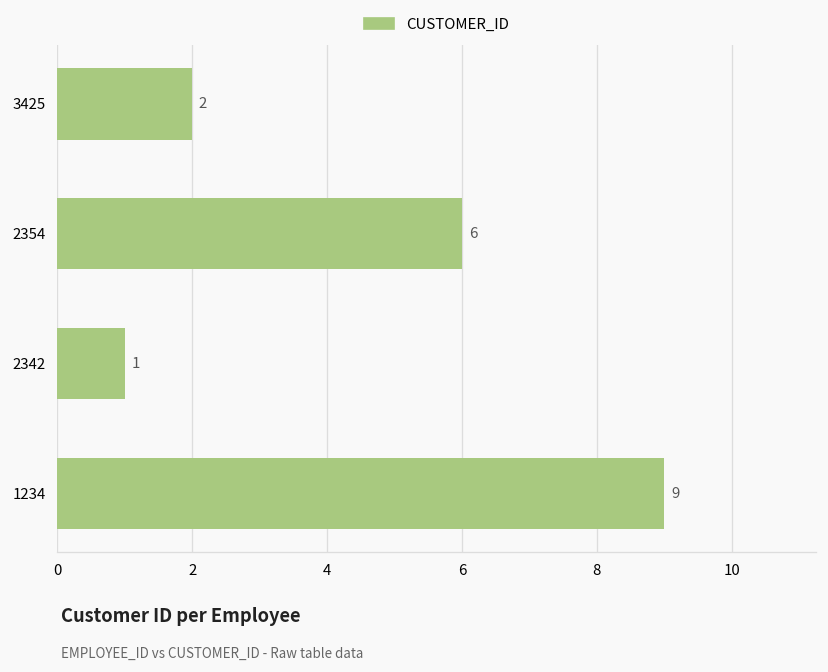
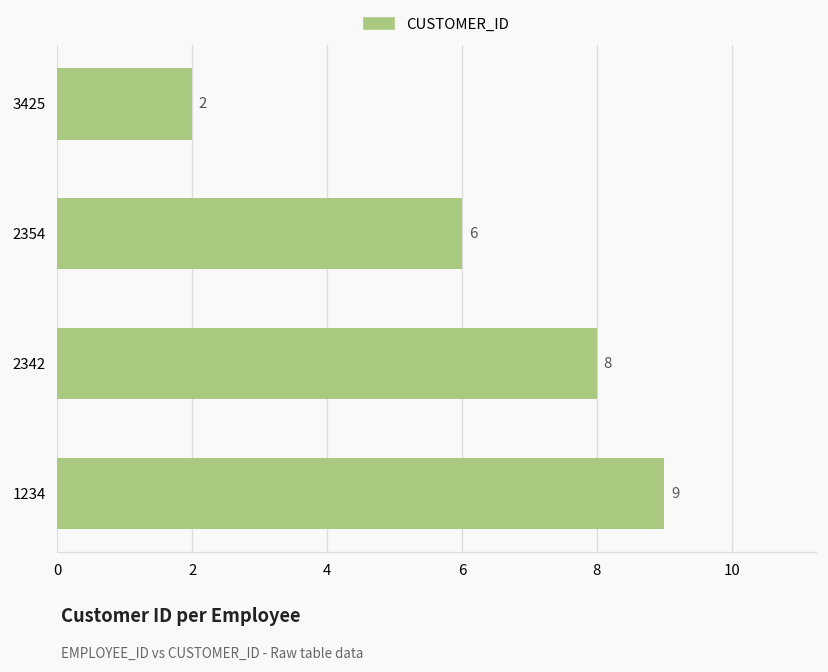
  {
    "3425": 2,
    "2354": 6,
-   "2342": 1,
+   "2342": 8,
    "1234": 9
  }
